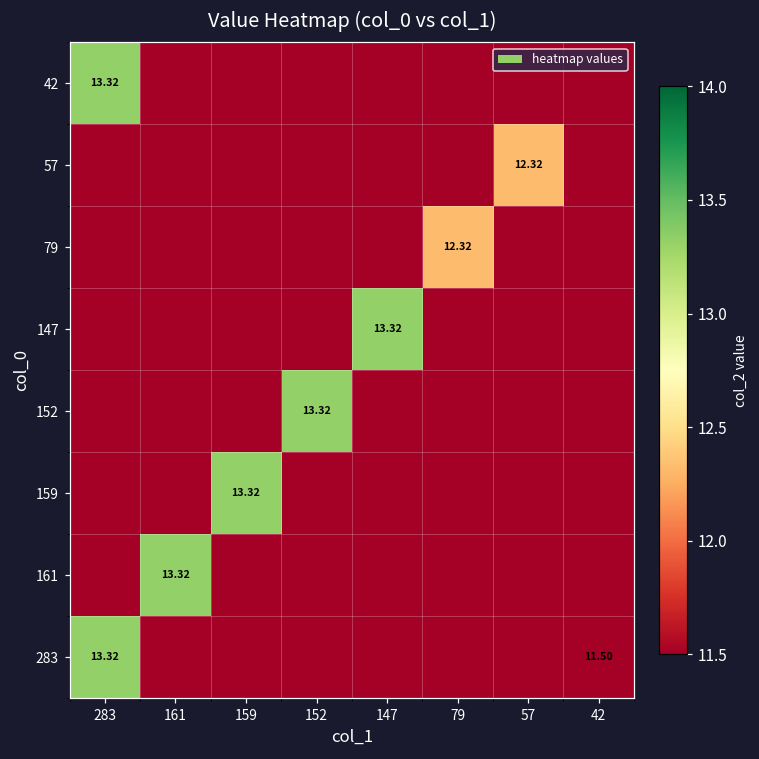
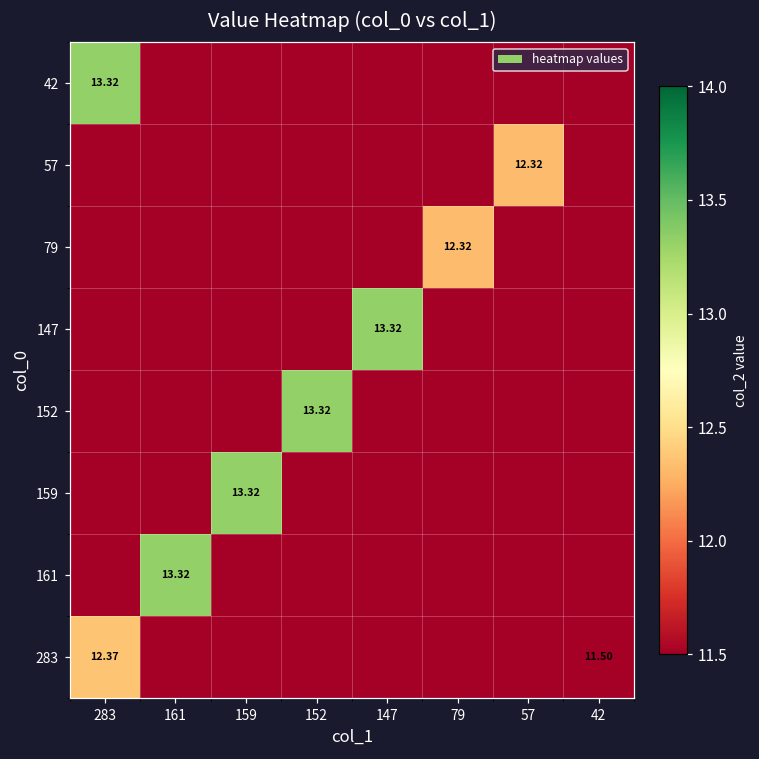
  {
    "42": {
      "283": 13.32
    },
    "57": {
      "57": 12.32
    },
    "79": {
      "79": 12.32
    },
    "147": {
      "147": 13.32
    },
    "152": {
      "152": 13.32
    },
    "159": {
      "159": 13.32
    },
    "161": {
      "161": 13.32
    },
    "283": {
-     "283": 13.32,
+     "283": 12.37,
      "42": 11.50
    }
  }
